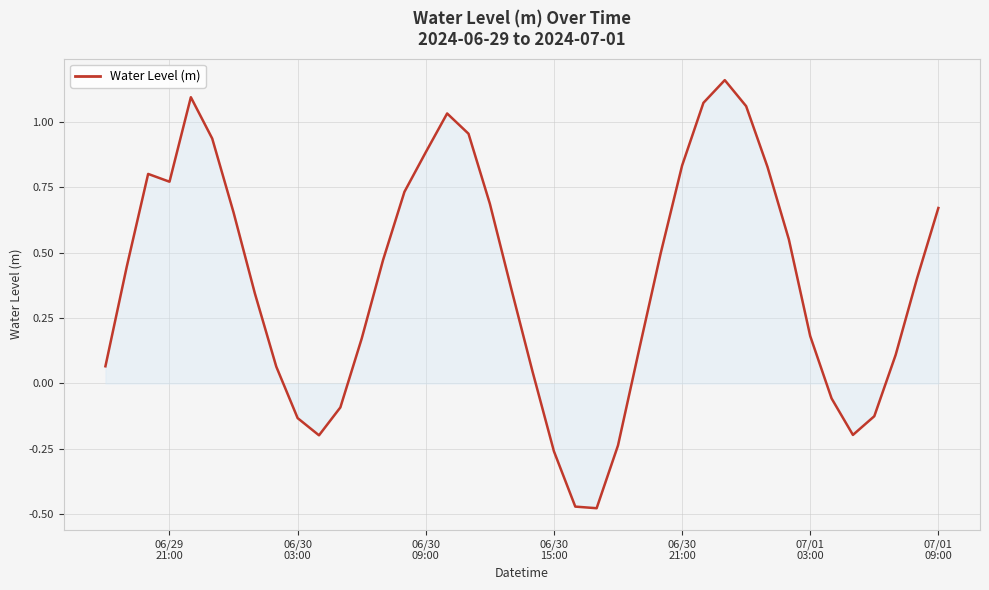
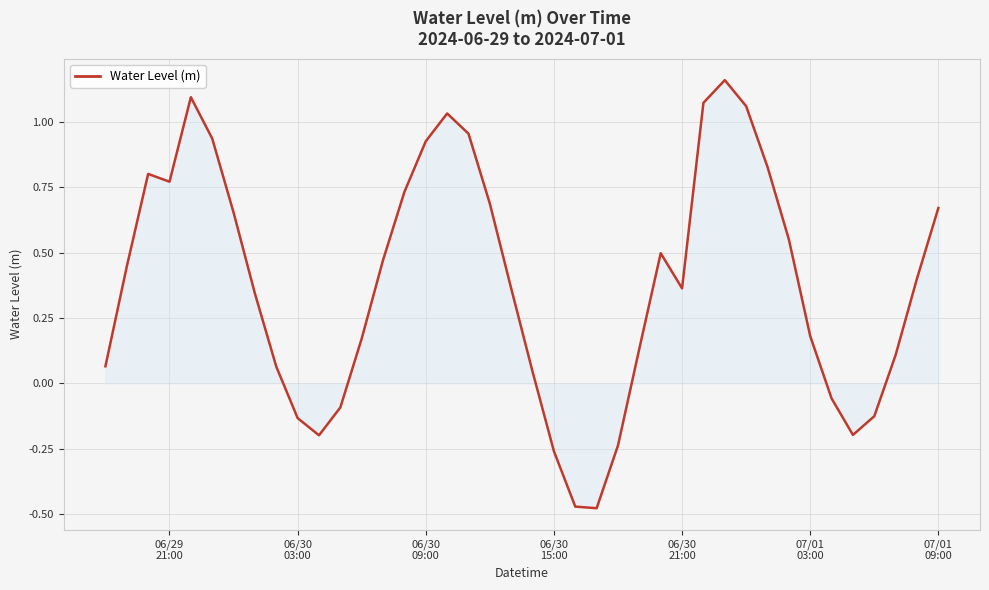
  {
    "Water Level (m)": {
      "06/30 03:00": -0.13,
-     "06/30 09:00": 0.88,
+     "06/30 09:00": 0.93,
      "06/30 15:00": -0.26,
-     "06/30 21:00": 0.83
+     "06/30 21:00": 0.36
    }
  }
